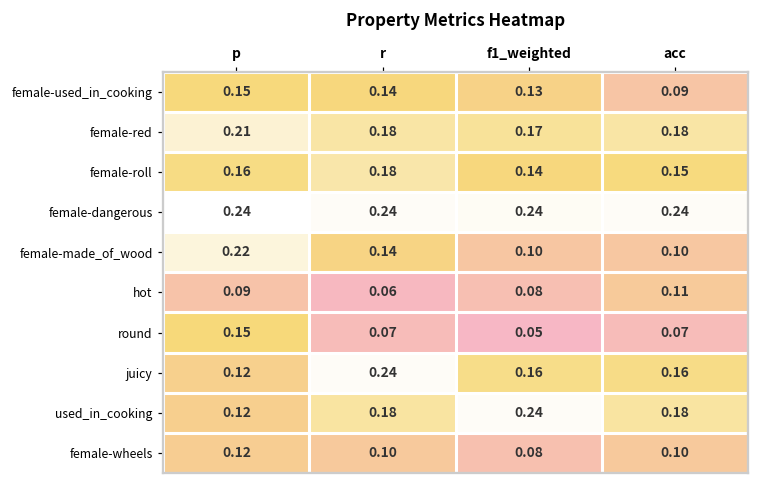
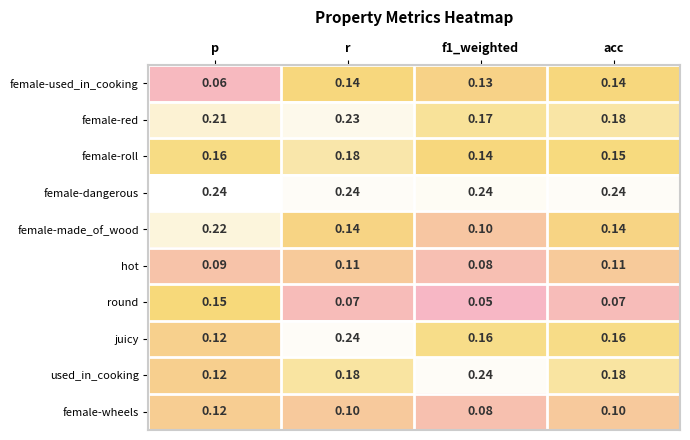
  {
    "female-used_in_cooking": {
-     "p": 0.15,
+     "p": 0.06,
      "r": 0.14,
      "f1_weighted": 0.13,
-     "acc": 0.09
+     "acc": 0.14
    },
    "female-red": {
      "p": 0.21,
-     "r": 0.18,
+     "r": 0.23,
      "f1_weighted": 0.17,
      "acc": 0.18
    },
    "female-roll": {
      "p": 0.16,
      "r": 0.18,
      "f1_weighted": 0.14,
      "acc": 0.15
    },
    "female-dangerous": {
      "p": 0.24,
      "r": 0.24,
      "f1_weighted": 0.24,
      "acc": 0.24
    },
    "female-made_of_wood": {
      "p": 0.22,
      "r": 0.14,
      "f1_weighted": 0.10,
-     "acc": 0.10
+     "acc": 0.14
    },
    "hot": {
      "p": 0.09,
-     "r": 0.06,
+     "r": 0.11,
      "f1_weighted": 0.08,
      "acc": 0.11
    },
    "round": {
      "p": 0.15,
      "r": 0.07,
      "f1_weighted": 0.05,
      "acc": 0.07
    },
    "juicy": {
      "p": 0.12,
      "r": 0.24,
      "f1_weighted": 0.16,
      "acc": 0.16
    },
    "used_in_cooking": {
      "p": 0.12,
      "r": 0.18,
      "f1_weighted": 0.24,
      "acc": 0.18
    },
    "female-wheels": {
      "p": 0.12,
      "r": 0.10,
      "f1_weighted": 0.08,
      "acc": 0.10
    }
  }
